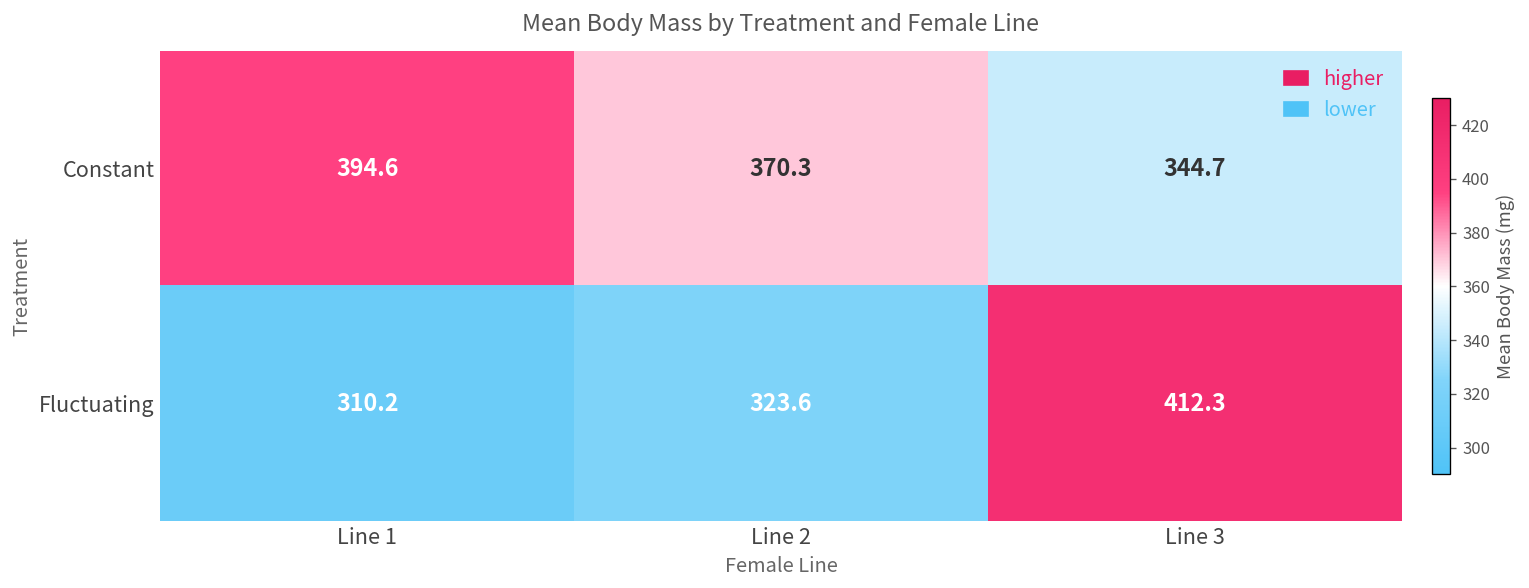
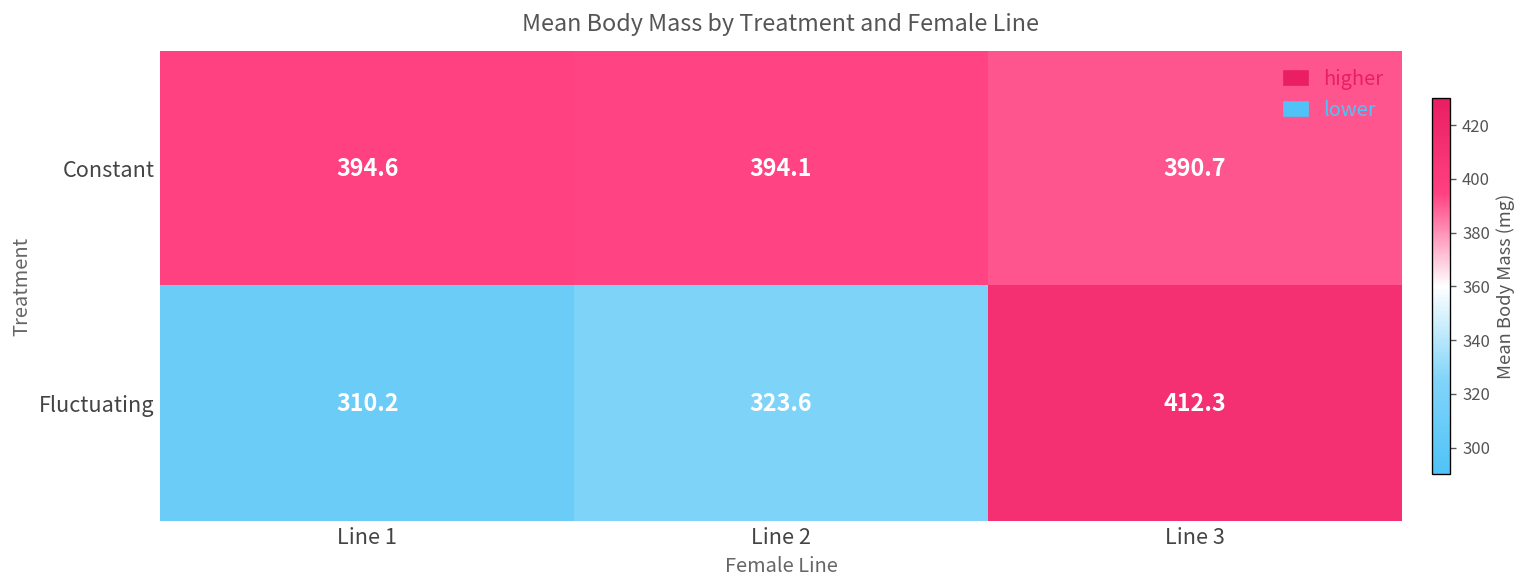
  {
    "Constant": {
      "Line 1": 394.6,
-     "Line 2": 370.3,
-     "Line 3": 344.7
+     "Line 2": 394.1,
+     "Line 3": 390.7
    },
    "Fluctuating": {
      "Line 1": 310.2,
      "Line 2": 323.6,
      "Line 3": 412.3
    }
  }
